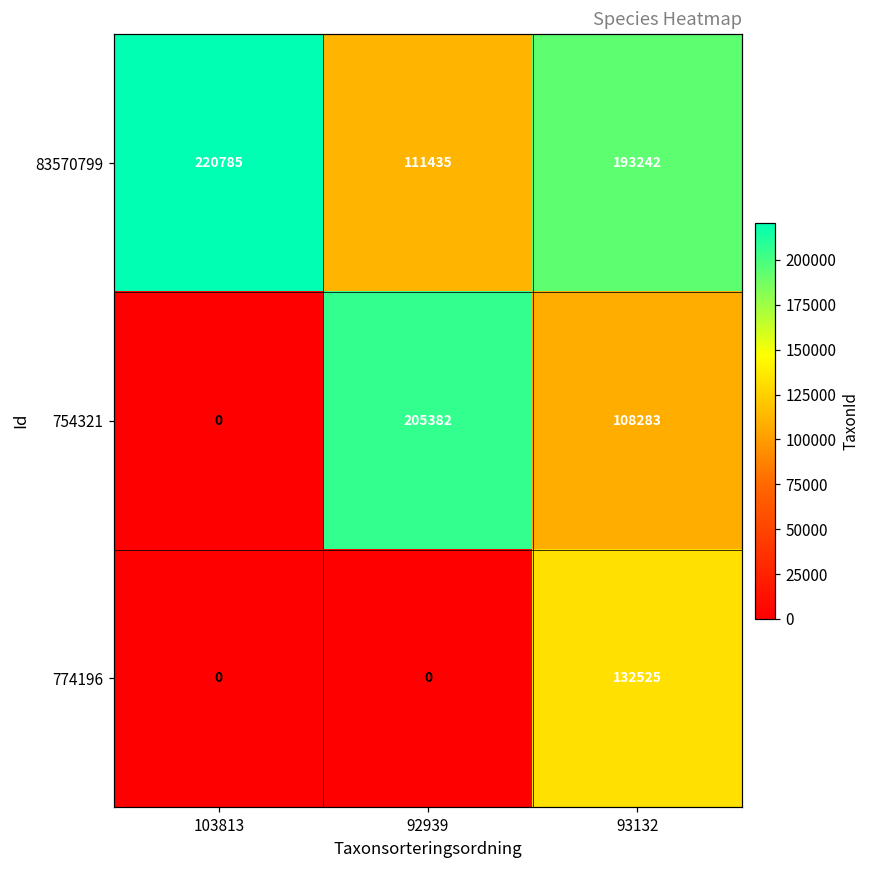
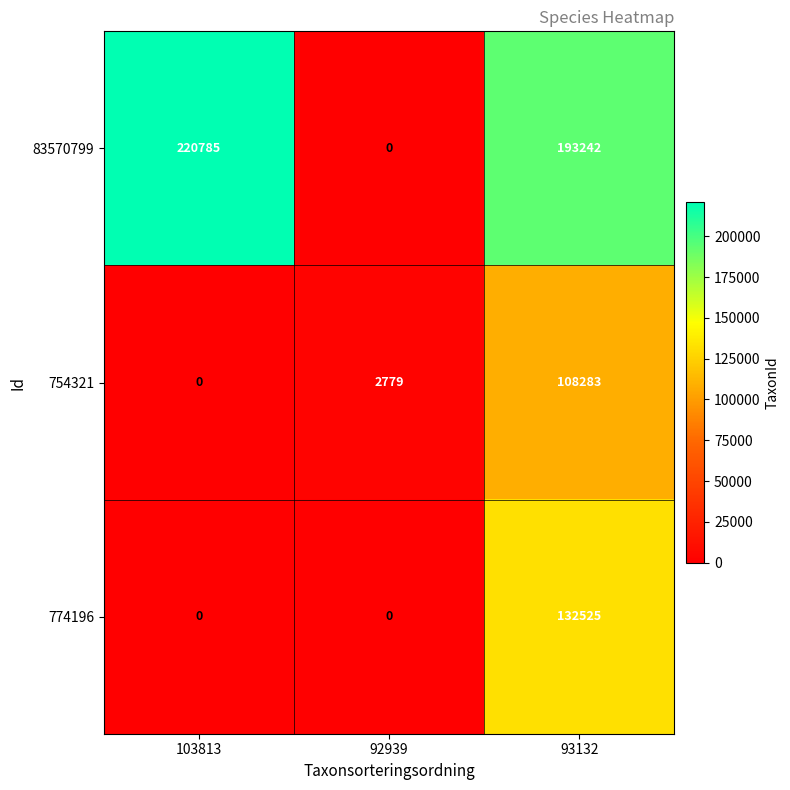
  {
    "83570799": {
      "103813": 220785,
-     "92939": 111435,
+     "92939": 0,
      "93132": 193242
    },
    "754321": {
      "103813": 0,
-     "92939": 205382,
+     "92939": 2779,
      "93132": 108283
    },
    "774196": {
      "103813": 0,
      "92939": 0,
      "93132": 132525
    }
  }
